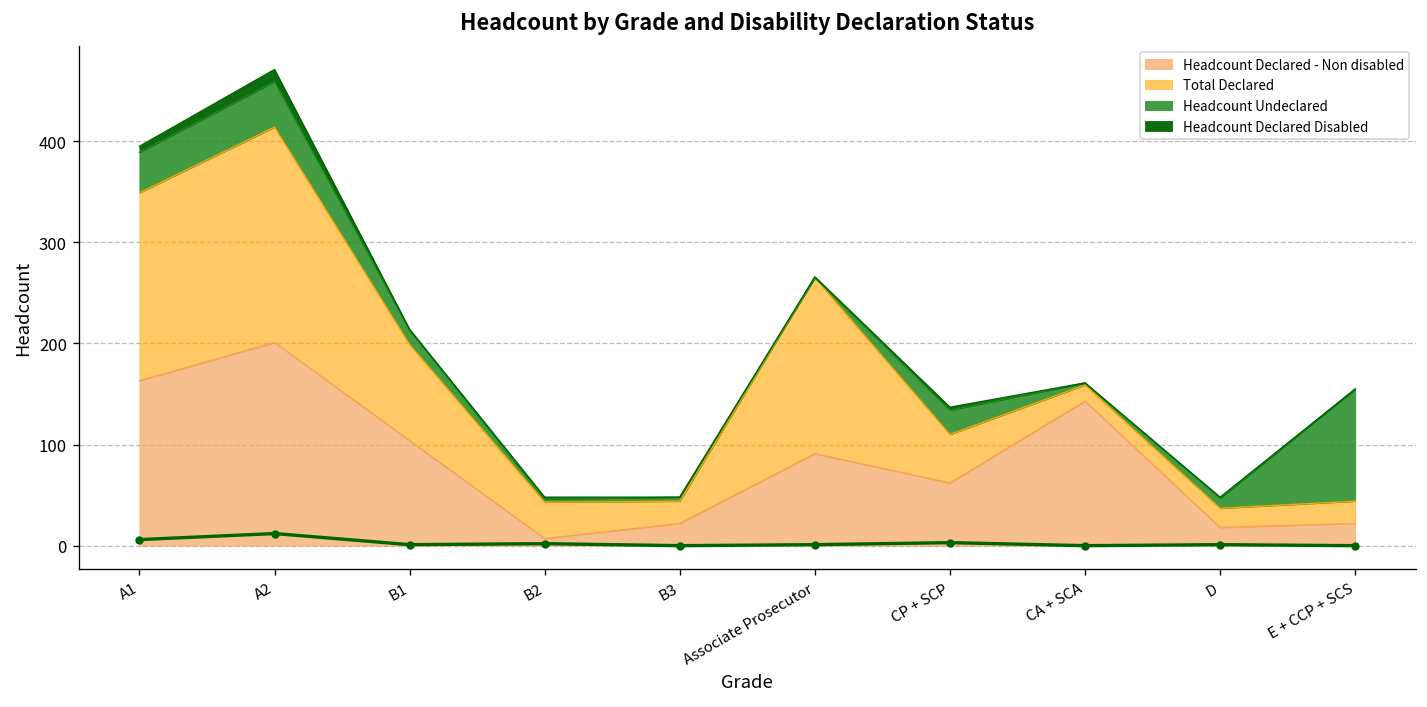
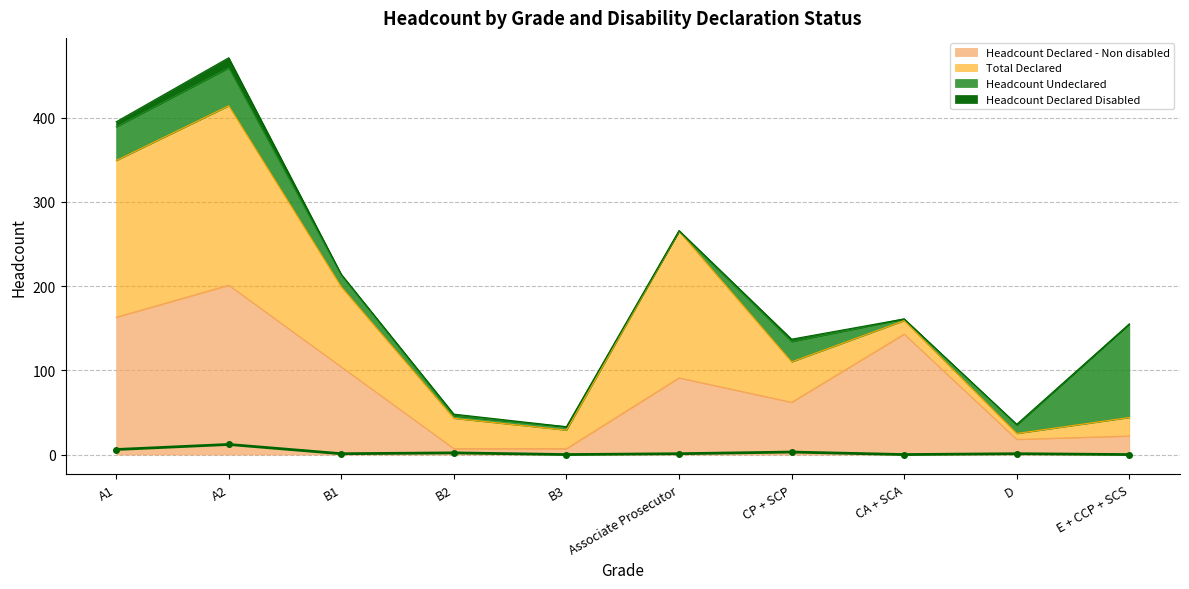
  {
    "Headcount Declared - Non disabled": {
      "A1": 160,
      "A2": 200,
      "B1": 100,
      "B2": 10,
-     "B3": 20,
+     "B3": 10,
      "Associate Prosecutor": 90,
      "CP + SCP": 60,
      "CA + SCA": 140,
      "D": 20,
      "E + CCP + SCS": 20
    },
    "Total Declared": {
      "A1": 190,
      "A2": 210,
      "B1": 100,
      "B3": 20,
      "CP + SCP": 50,
-     "D": 20,
+     "D": 10,
      "E + CCP + SCS": 20
    },
    "Headcount Undeclared": {
      "A1": 40,
      "A2": 50,
      "CP + SCP": 20
    }
  }
